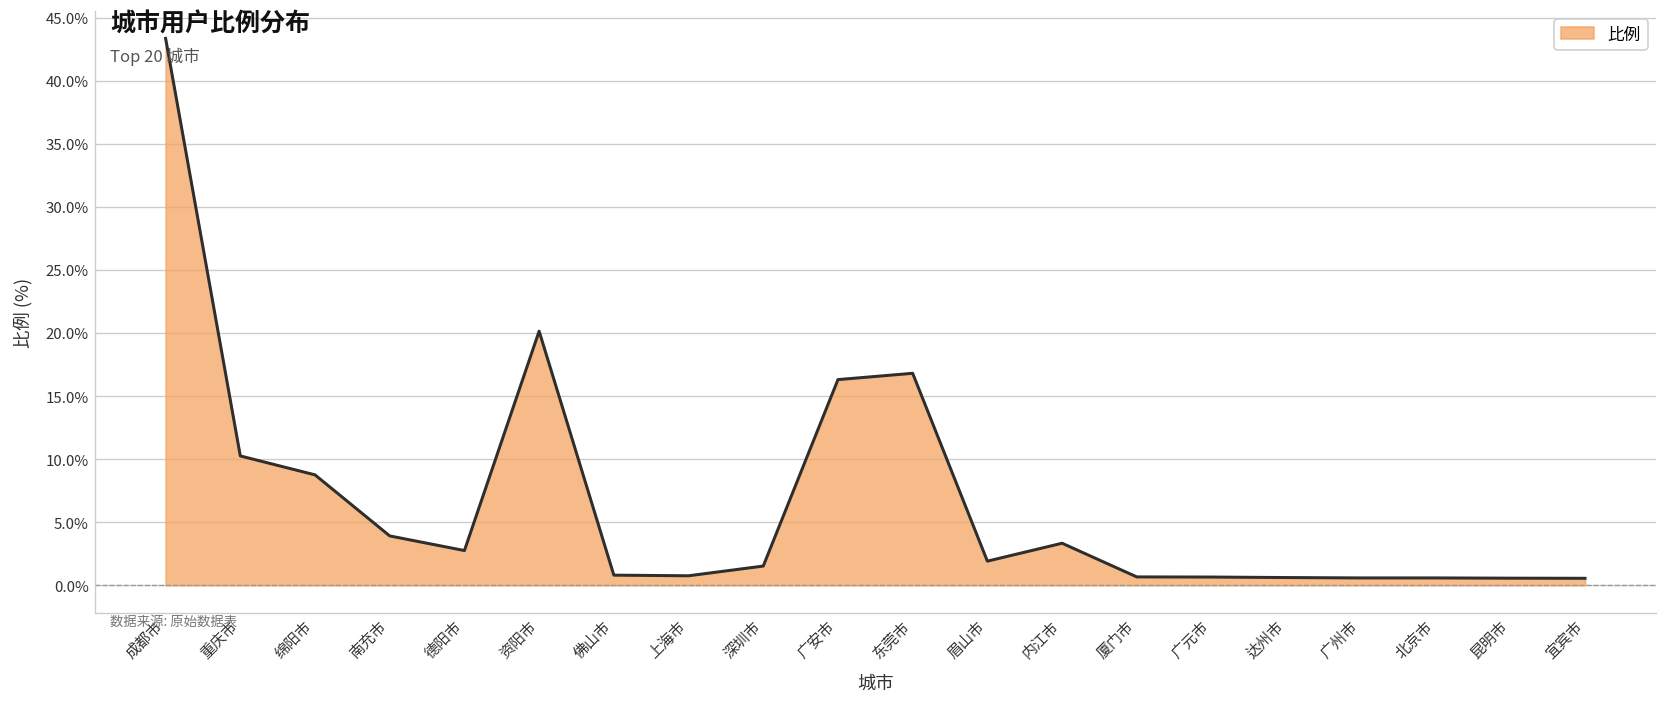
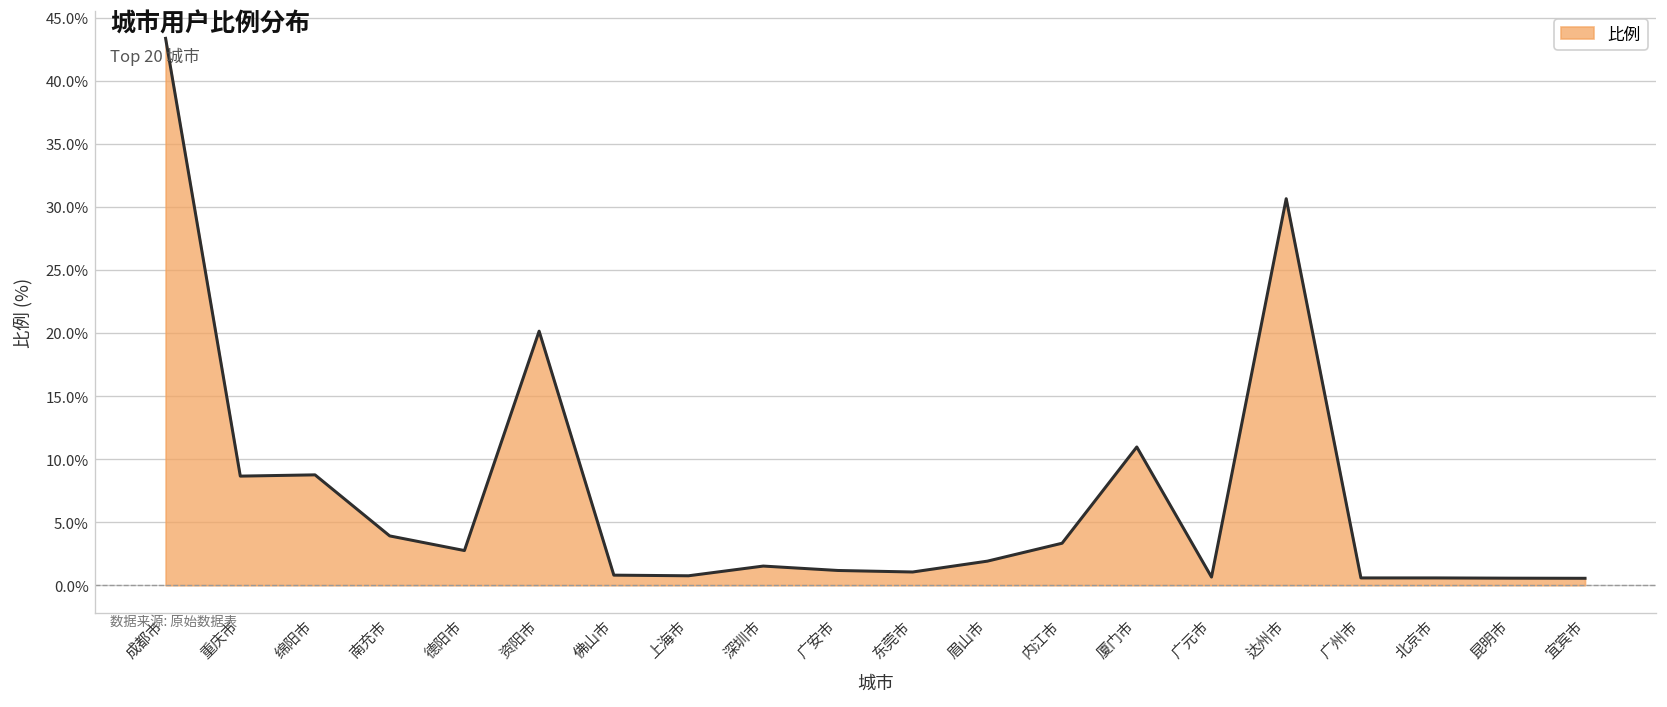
  {
    "成都市": "43.4%",
-   "重庆市": "10.3%",
+   "重庆市": "8.7%",
    "绵阳市": "8.8%",
    "南充市": "3.9%",
    "德阳市": "2.8%",
    "资阳市": "20.1%",
    "佛山市": "0.8%",
    "上海市": "0.8%",
    "深圳市": "1.5%",
-   "广安市": "16.3%",
-   "东莞市": "16.8%",
+   "广安市": "1.2%",
+   "东莞市": "1.1%",
    "眉山市": "1.9%",
    "内江市": "3.3%",
-   "厦门市": "0.7%",
+   "厦门市": "11.0%",
    "广元市": "0.7%",
-   "达州市": "0.6%",
+   "达州市": "30.6%",
    "广州市": "0.6%",
    "北京市": "0.6%",
    "昆明市": "0.6%",
    "宜宾市": "0.6%"
  }
